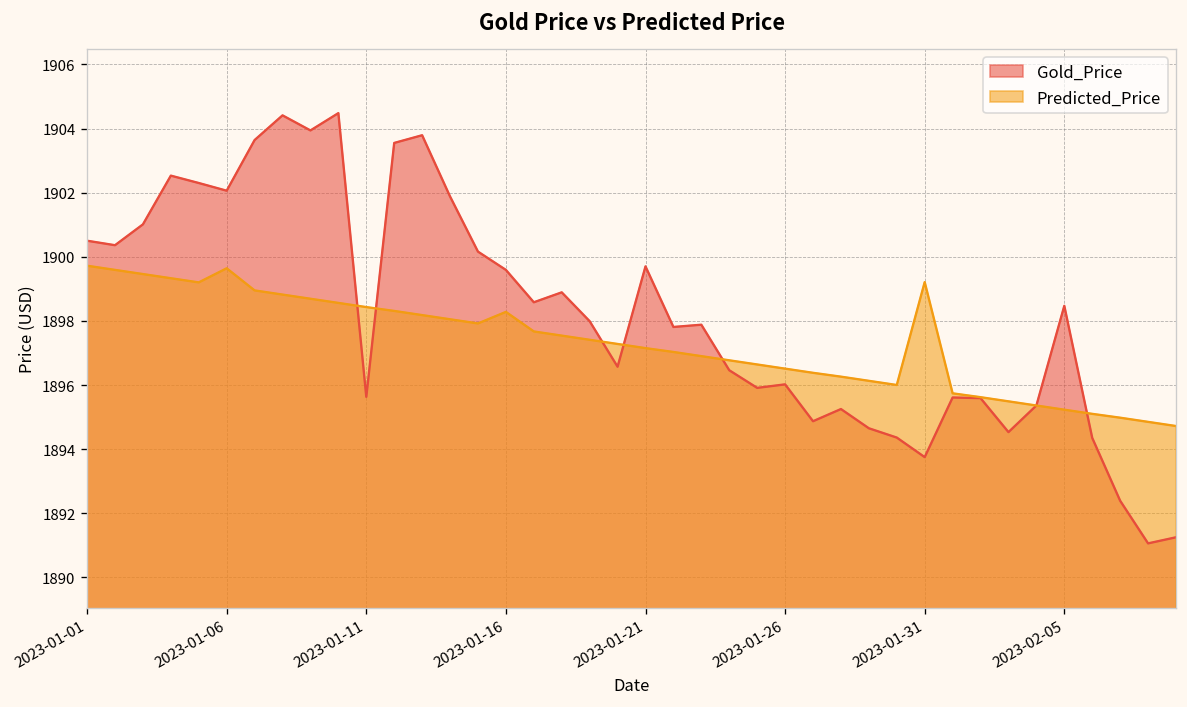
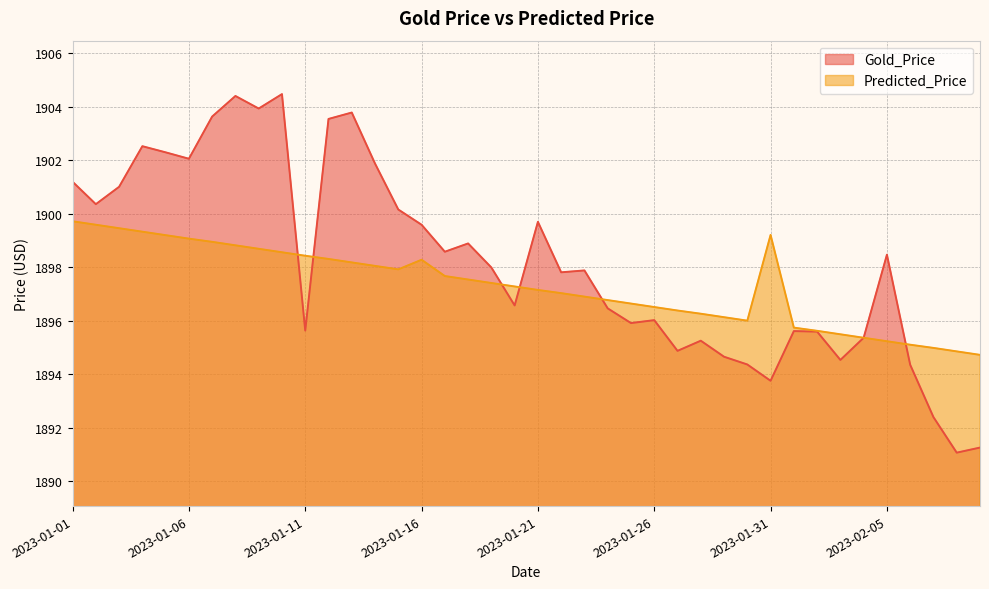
  {
    "Gold_Price": {
-     "2023-01-01": 1900.5,
+     "2023-01-01": 1901.2,
      "2023-01-06": 1902.1,
      "2023-01-11": 1895.6,
      "2023-01-16": 1899.6,
      "2023-01-21": 1899.7,
      "2023-01-26": 1896.0,
      "2023-01-31": 1893.8,
      "2023-02-05": 1898.5
    },
    "Predicted_Price": {
      "2023-01-01": 1899.7,
-     "2023-01-06": 1899.6,
+     "2023-01-06": 1899.1,
      "2023-01-11": 1898.4,
      "2023-01-16": 1898.3,
      "2023-01-21": 1897.2,
      "2023-01-26": 1896.5,
      "2023-01-31": 1899.2,
      "2023-02-05": 1895.2
    }
  }
